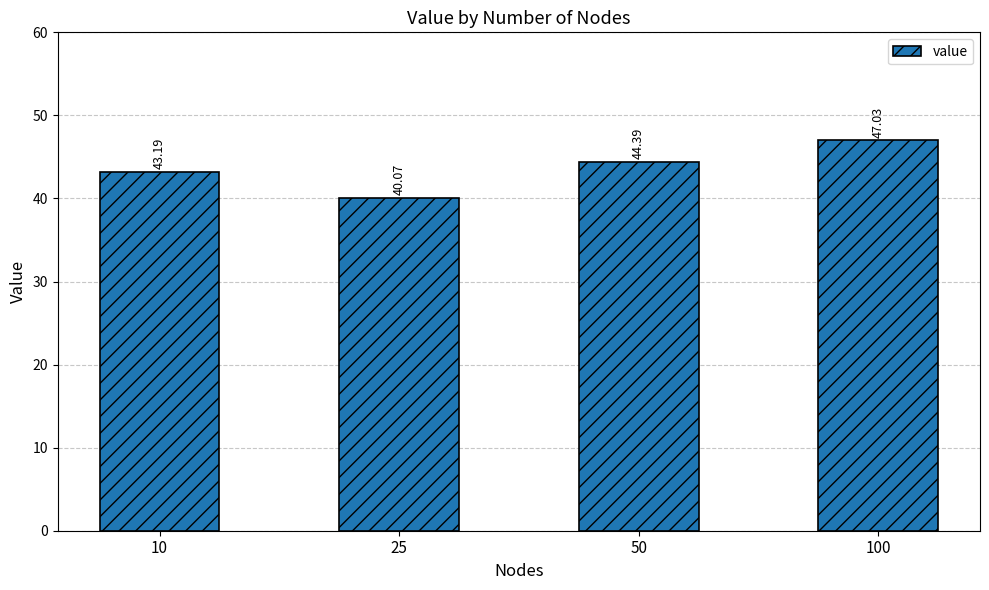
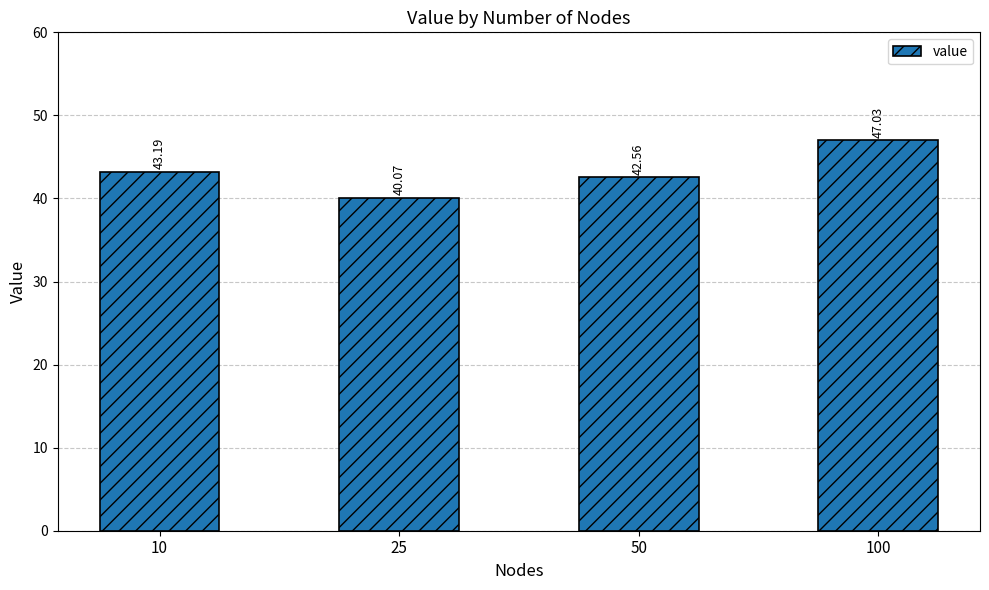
  {
    "10": 43.19,
    "25": 40.07,
-   "50": 44.39,
+   "50": 42.56,
    "100": 47.03
  }
